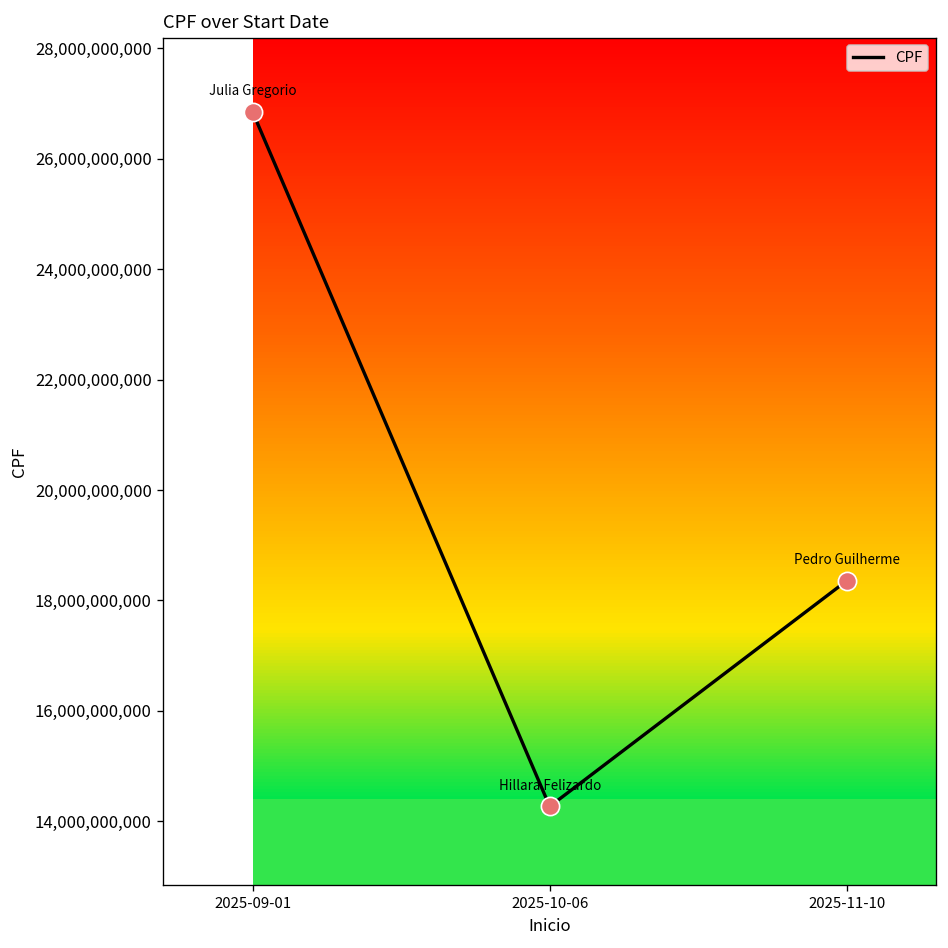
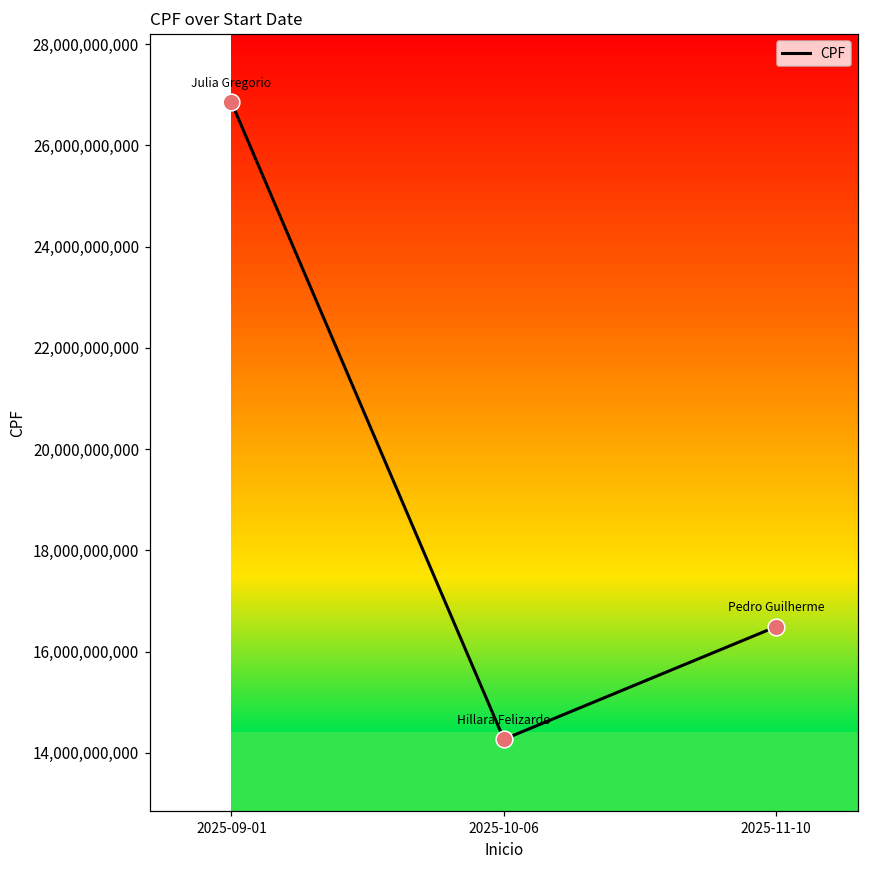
  {
    "2025-09-01": "26,800,000,000",
    "2025-10-06": "14,300,000,000",
-   "2025-11-10": "18,400,000,000"
+   "2025-11-10": "16,500,000,000"
  }
